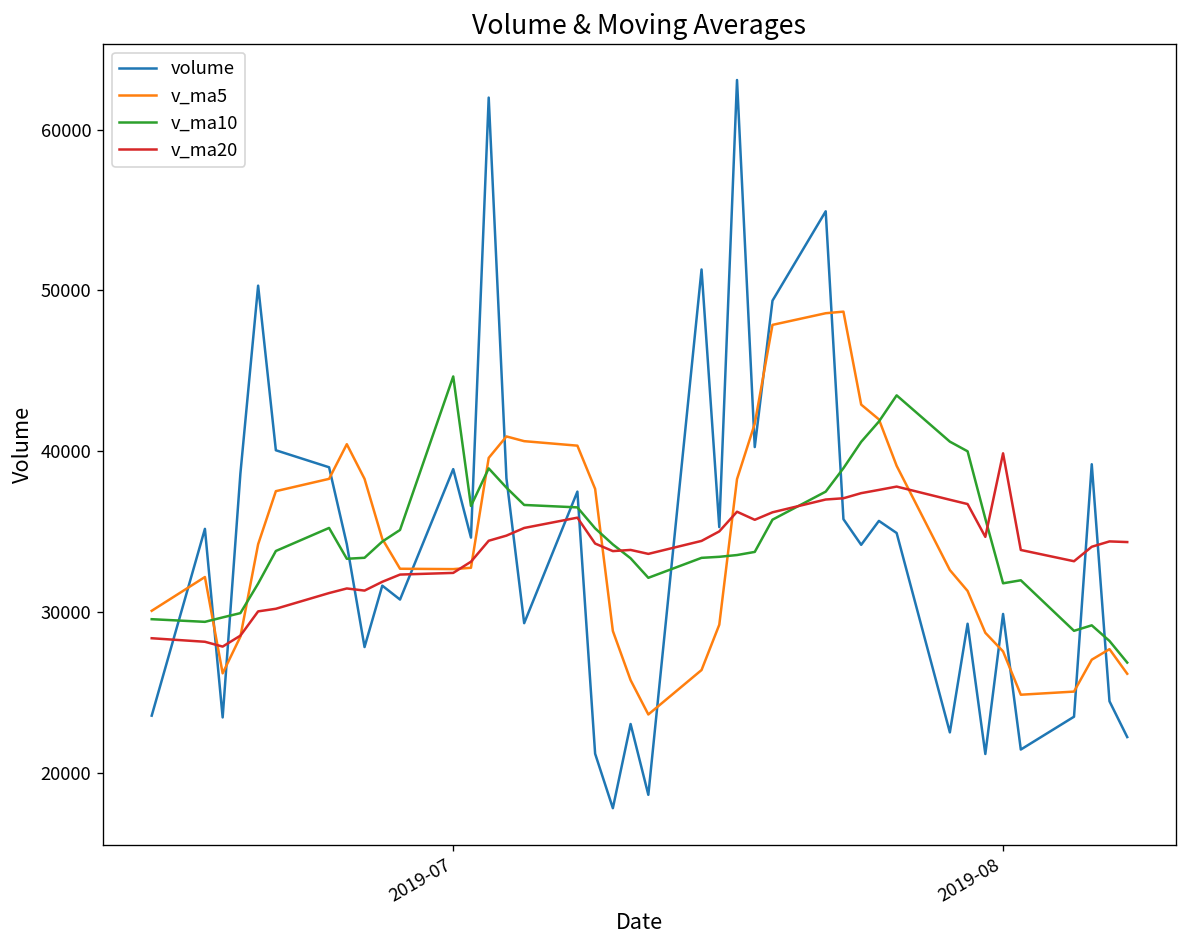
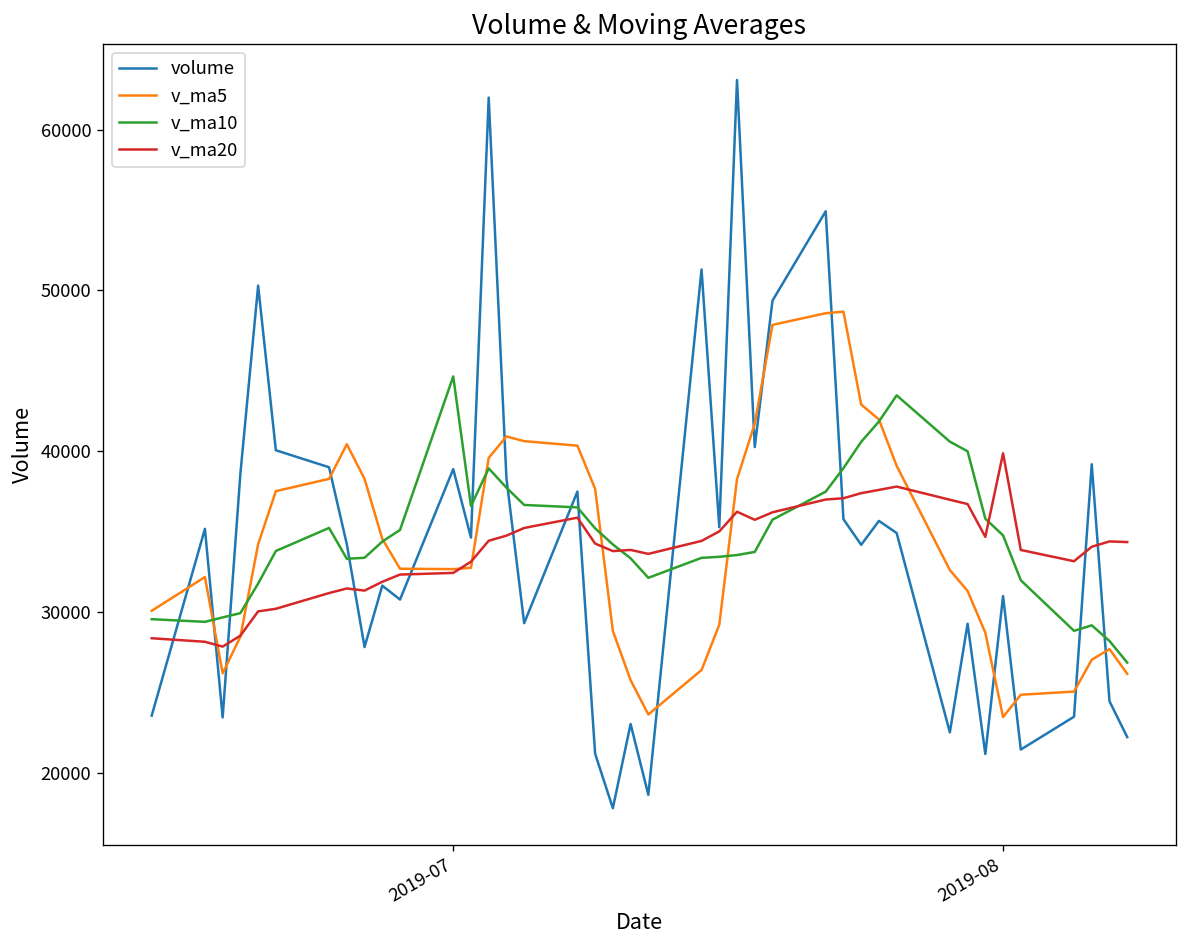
  {
    "volume": {
      "2019-07": 38900,
-     "2019-08": 29900
+     "2019-08": 31000
    },
    "v_ma5": {
      "2019-07": 32700,
-     "2019-08": 27600
+     "2019-08": 23500
    },
    "v_ma10": {
      "2019-07": 44700,
-     "2019-08": 31800
+     "2019-08": 34800
    },
    "v_ma20": {
      "2019-07": 32400,
      "2019-08": 39900
    }
  }
